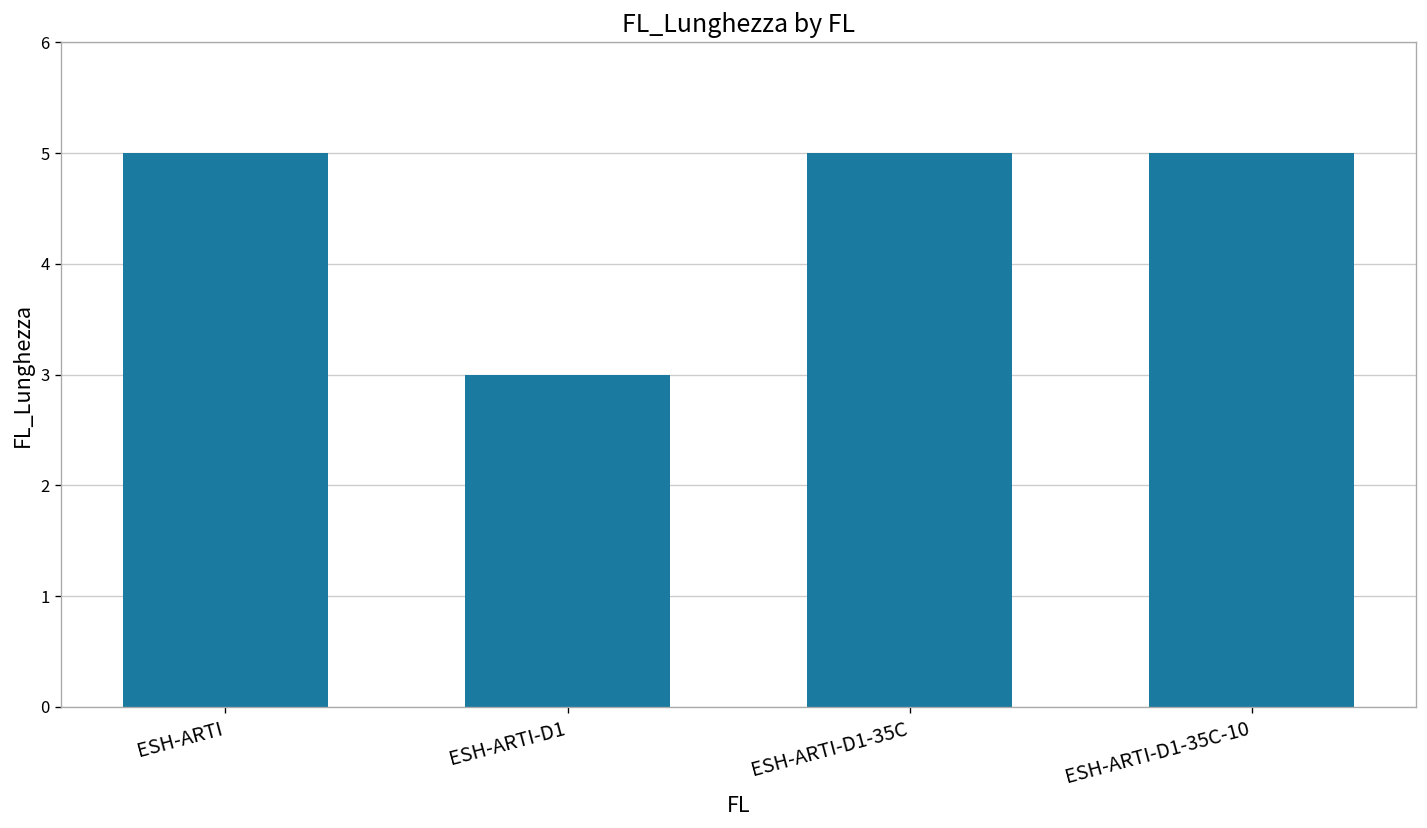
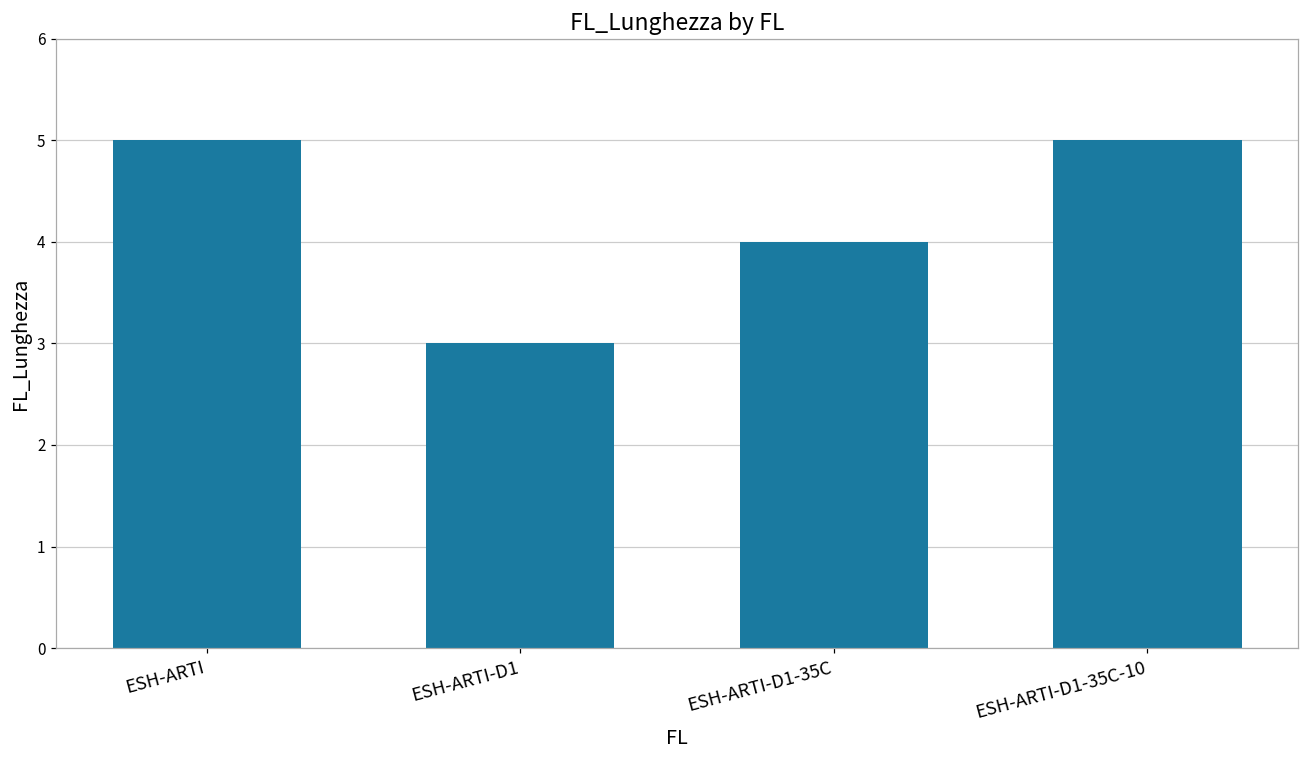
  {
    "ESH-ARTI": 5,
    "ESH-ARTI-D1": 3,
-   "ESH-ARTI-D1-35C": 5,
+   "ESH-ARTI-D1-35C": 4,
    "ESH-ARTI-D1-35C-10": 5
  }
